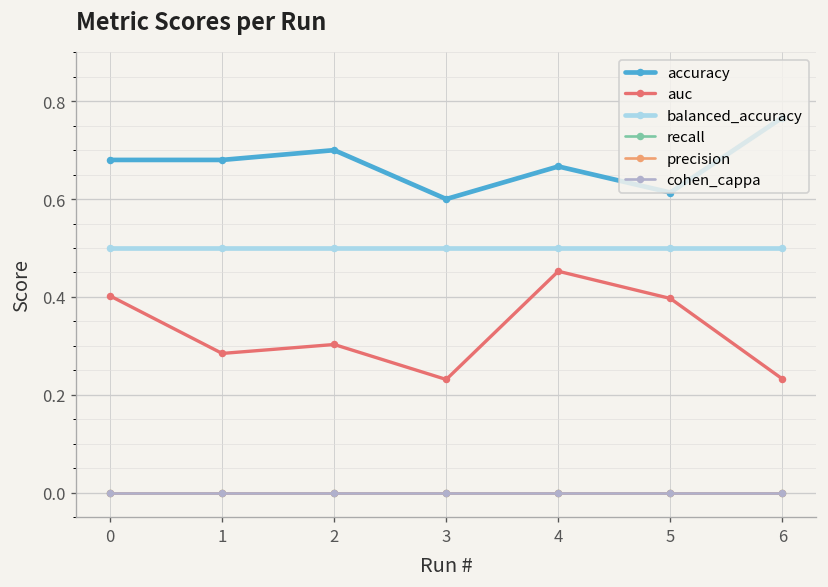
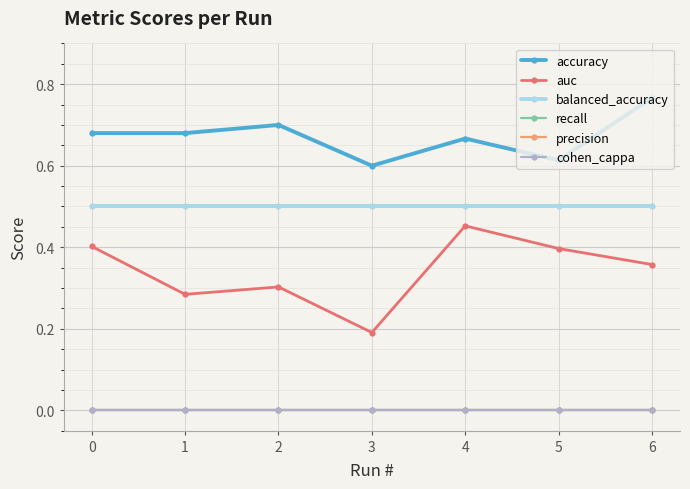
  {
    "accuracy": {
      "0": 0.68,
      "1": 0.68,
      "2": 0.70,
      "3": 0.60,
      "4": 0.67
    },
    "auc": {
      "0": 0.40,
      "1": 0.28,
      "2": 0.30,
-     "3": 0.23,
+     "3": 0.19,
      "4": 0.45,
      "5": 0.40,
-     "6": 0.23
+     "6": 0.36
    }
  }
